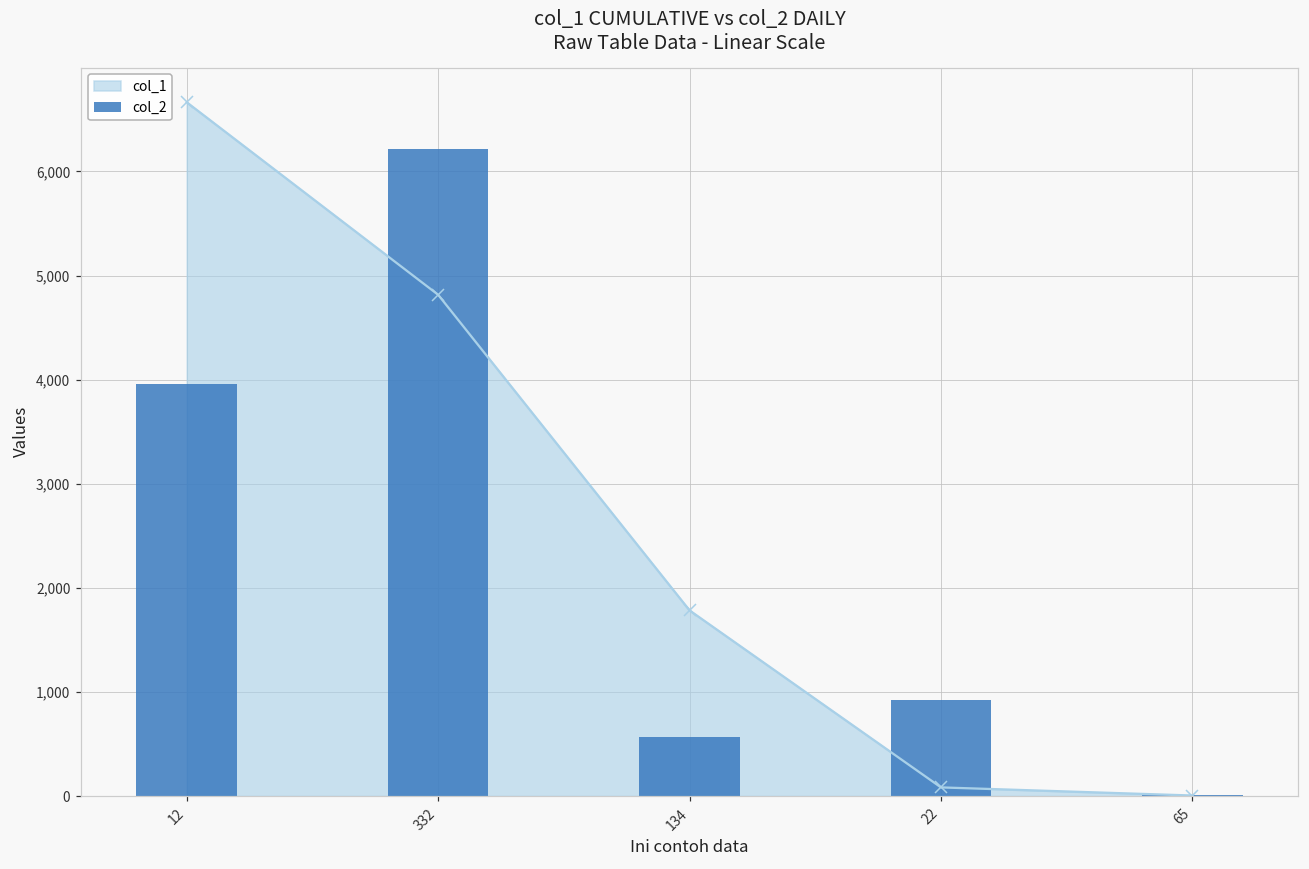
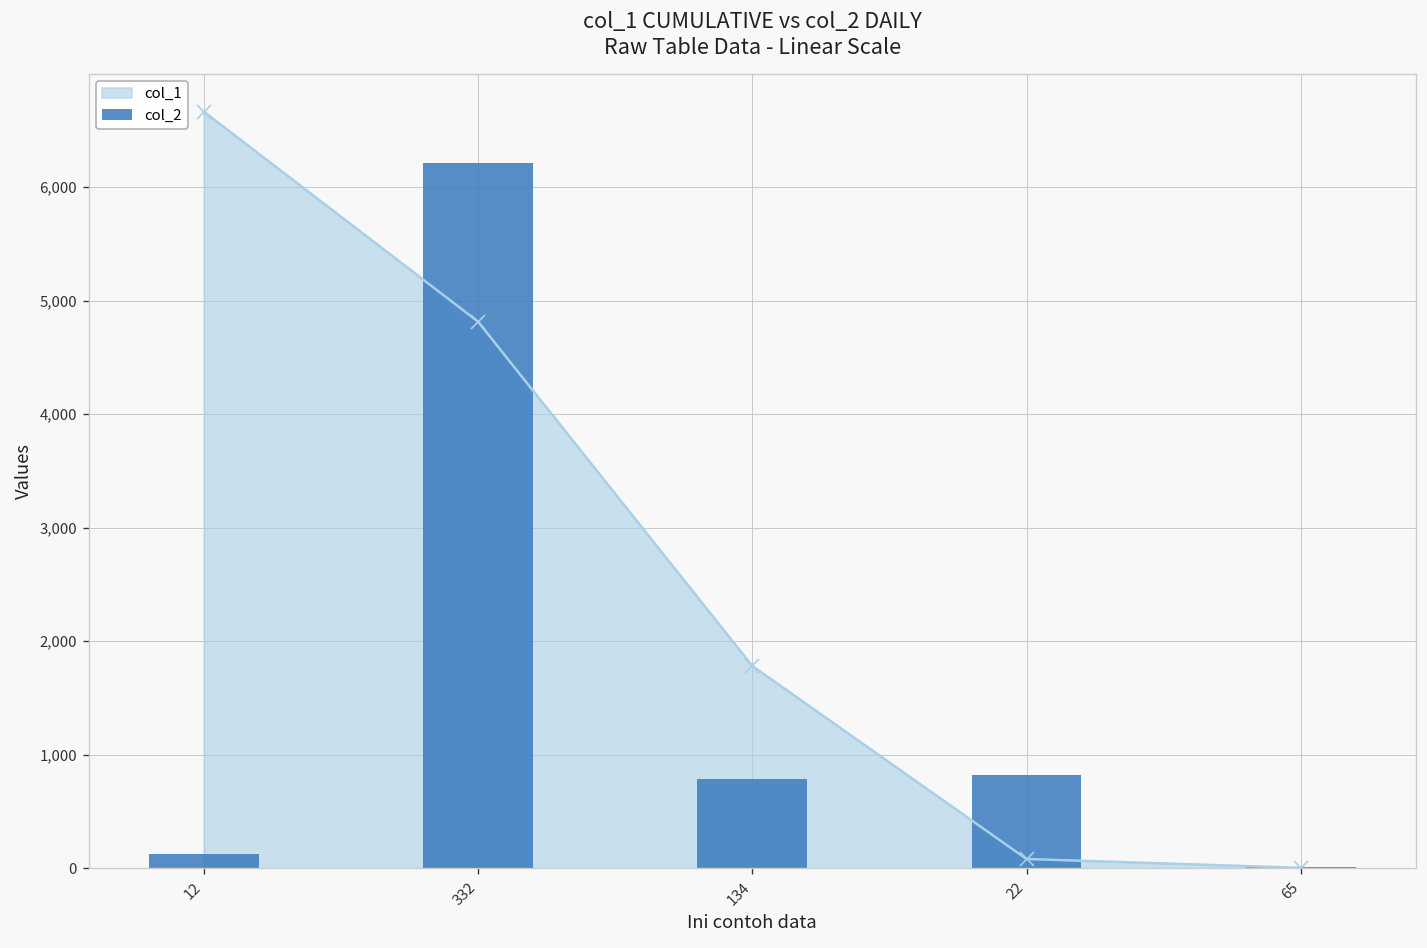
  {
    "col_2": {
-     "12": "4,000",
+     "12": "100",
      "332": "6,200",
-     "134": "600",
-     "22": "900"
+     "134": "800",
+     "22": "800"
    },
    "col_1": {
      "12": "6,700",
      "332": "4,800",
      "134": "1,800",
      "22": "100",
      "65": "0"
    }
  }
